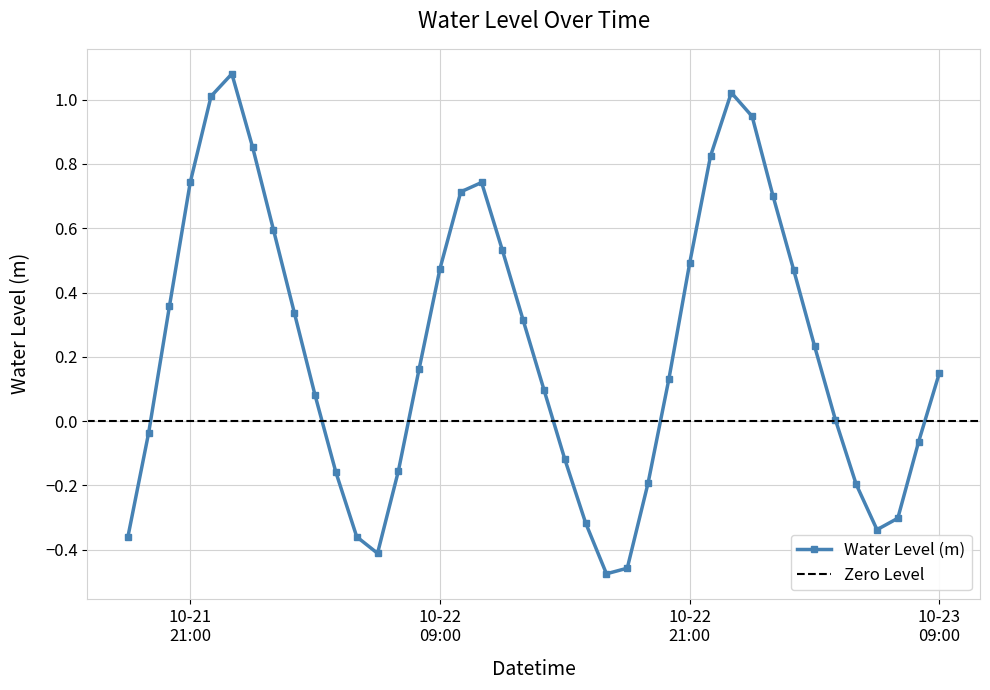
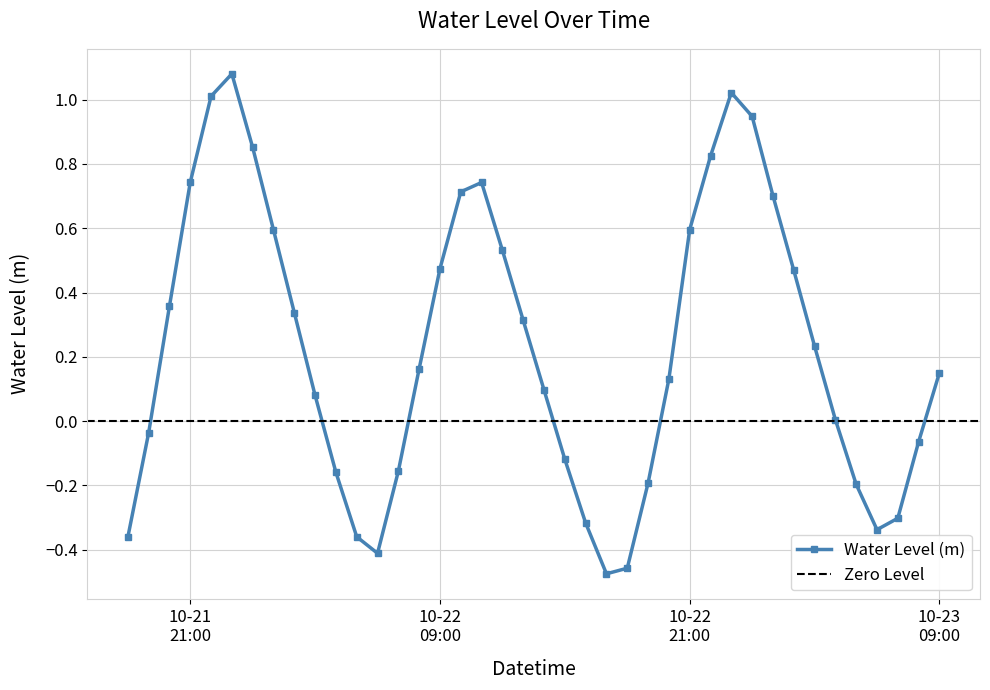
  {
    "10-21 21:00": 0.74,
    "10-22 09:00": 0.47,
-   "10-22 21:00": 0.49,
+   "10-22 21:00": 0.60,
    "10-23 09:00": 0.15
  }
